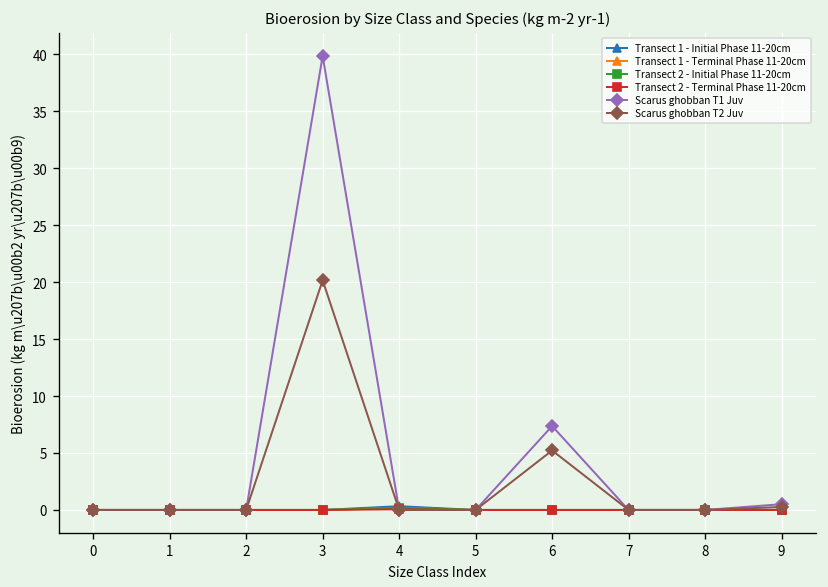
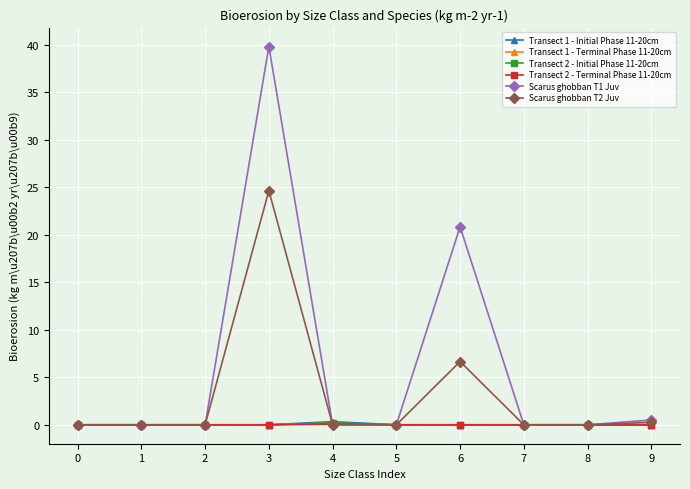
  {
    "Scarus ghobban T1 Juv": {
      "3": 40,
-     "6": 7
+     "6": 21
    },
    "Scarus ghobban T2 Juv": {
-     "3": 20,
-     "6": 5
+     "3": 25,
+     "6": 7
    }
  }
